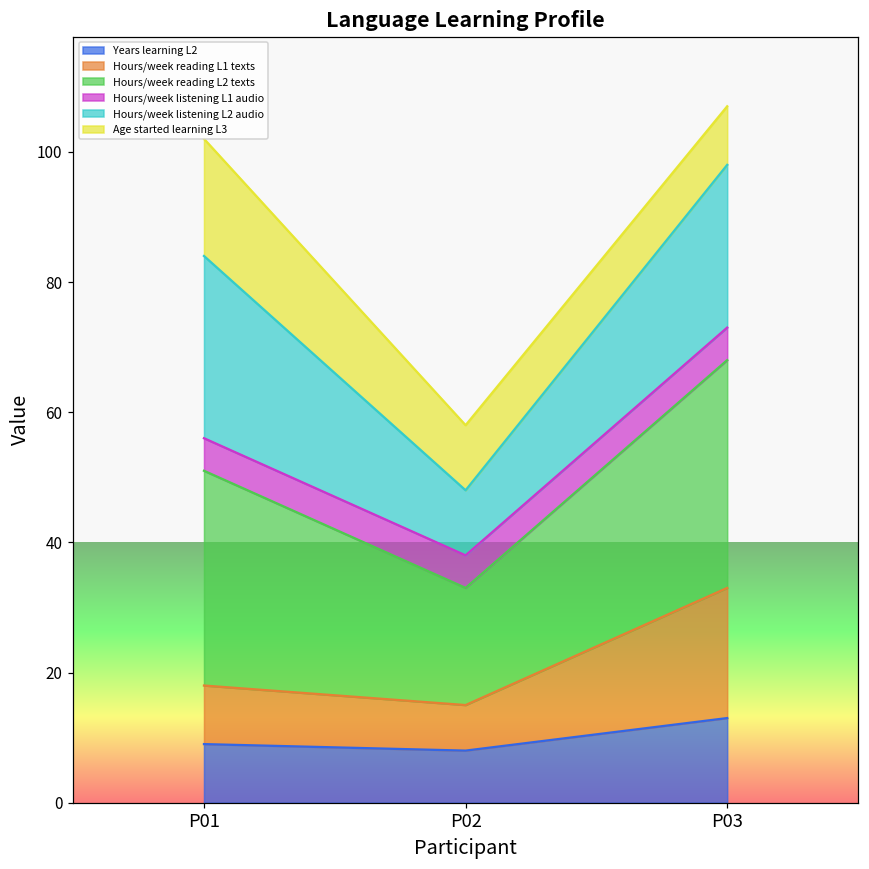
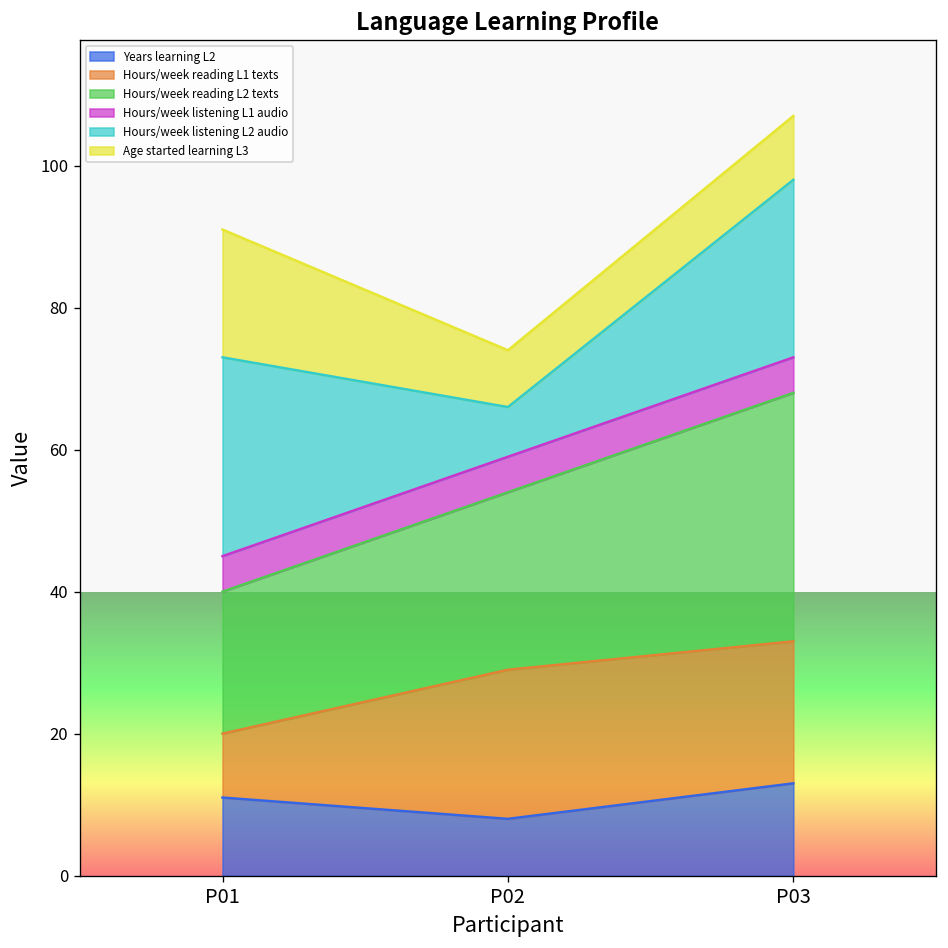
  {
    "Years learning L2": {
-     "P01": 9,
+     "P01": 11,
      "P02": 8,
      "P03": 13
    },
    "Hours/week reading L1 texts": {
      "P01": 9,
-     "P02": 7,
+     "P02": 21,
      "P03": 20
    },
    "Hours/week reading L2 texts": {
-     "P01": 33,
-     "P02": 18,
+     "P01": 20,
+     "P02": 25,
      "P03": 35
    },
    "Hours/week listening L1 audio": {
      "P01": 5,
      "P02": 5,
      "P03": 5
    },
    "Hours/week listening L2 audio": {
      "P01": 28,
-     "P02": 10,
+     "P02": 7,
      "P03": 25
    },
    "Age started learning L3": {
-     "P02": 10,
+     "P02": 8,
      "P03": 9
    }
  }
